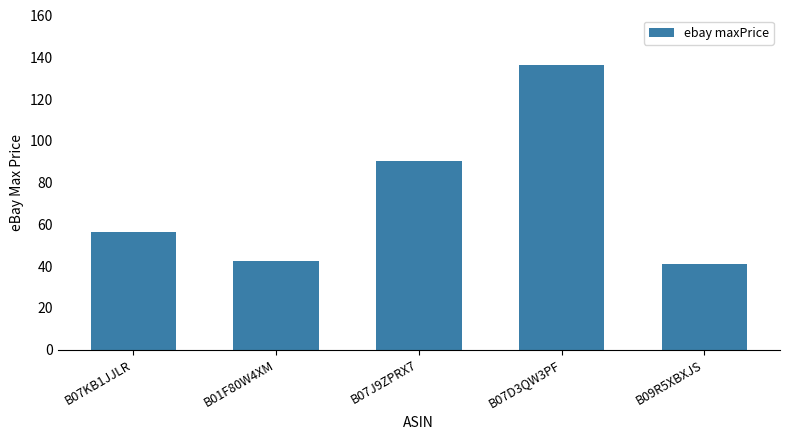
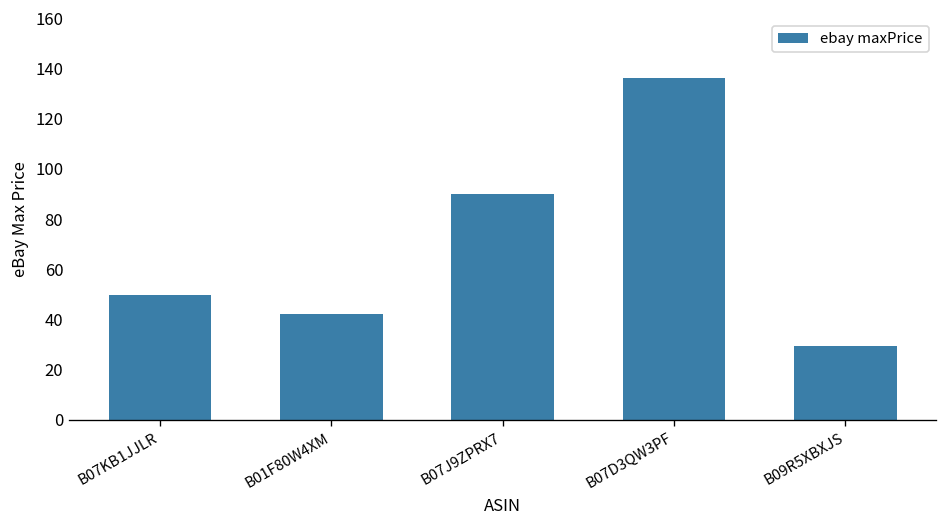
  {
-   "B07KB1JJLR": 56,
+   "B07KB1JJLR": 50,
    "B01F80W4XM": 42,
    "B07J9ZPRX7": 90,
    "B07D3QW3PF": 136,
-   "B09R5XBXJS": 41
+   "B09R5XBXJS": 29
  }
